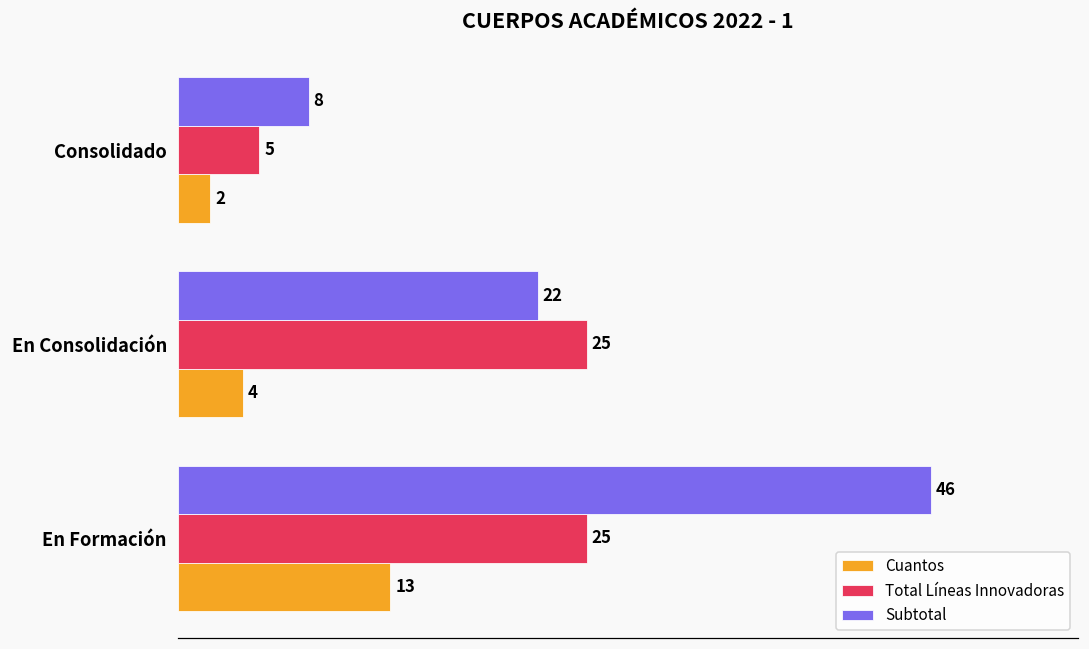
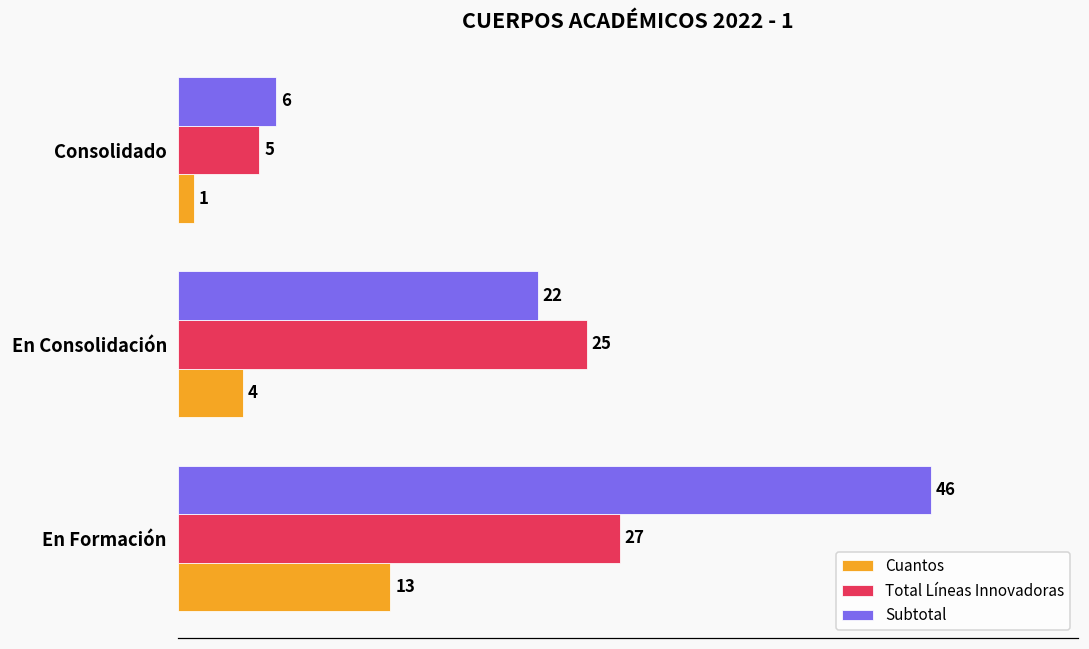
  {
    "Cuantos": {
-     "Consolidado": 2,
+     "Consolidado": 1,
      "En Consolidación": 4,
      "En Formación": 13
    },
    "Total Líneas Innovadoras": {
      "Consolidado": 5,
      "En Consolidación": 25,
-     "En Formación": 25
+     "En Formación": 27
    },
    "Subtotal": {
-     "Consolidado": 8,
+     "Consolidado": 6,
      "En Consolidación": 22,
      "En Formación": 46
    }
  }
